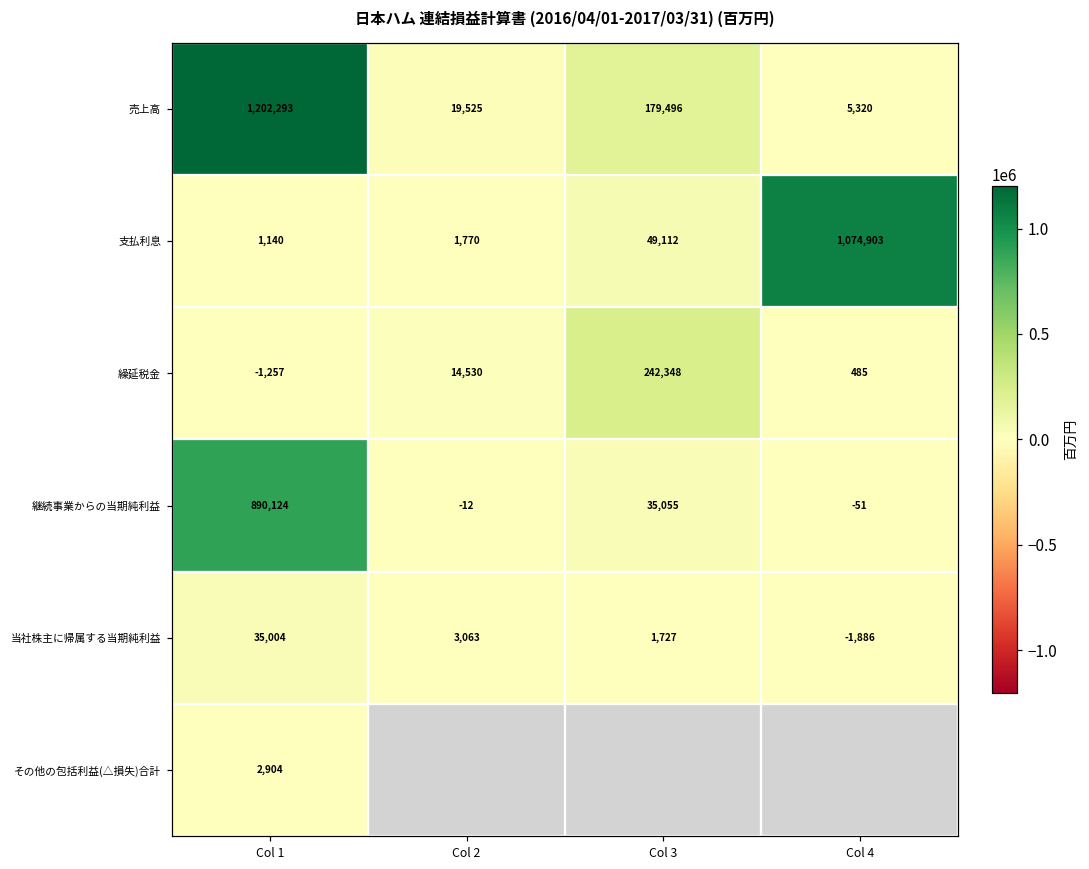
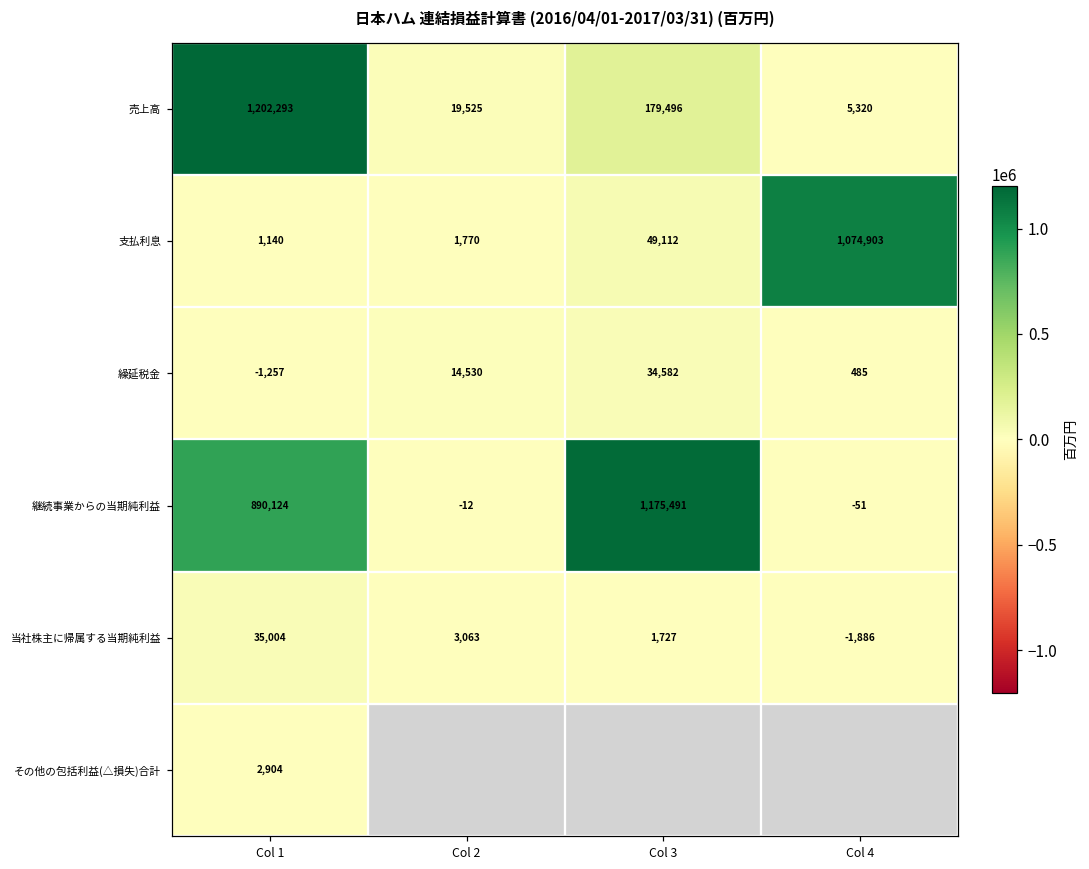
  {
    "売上高": {
      "Col 1": "1,202,293",
      "Col 2": "19,525",
      "Col 3": "179,496",
      "Col 4": "5,320"
    },
    "支払利息": {
      "Col 1": "1,140",
      "Col 2": "1,770",
      "Col 3": "49,112",
      "Col 4": "1,074,903"
    },
    "繰延税金": {
      "Col 1": "-1,257",
      "Col 2": "14,530",
-     "Col 3": "242,348",
+     "Col 3": "34,582",
      "Col 4": "485"
    },
    "継続事業からの当期純利益": {
      "Col 1": "890,124",
      "Col 2": "-12",
-     "Col 3": "35,055",
+     "Col 3": "1,175,491",
      "Col 4": "-51"
    },
    "当社株主に帰属する当期純利益": {
      "Col 1": "35,004",
      "Col 2": "3,063",
      "Col 3": "1,727",
      "Col 4": "-1,886"
    },
    "その他の包括利益(△損失)合計": {
      "Col 1": "2,904"
    }
  }
